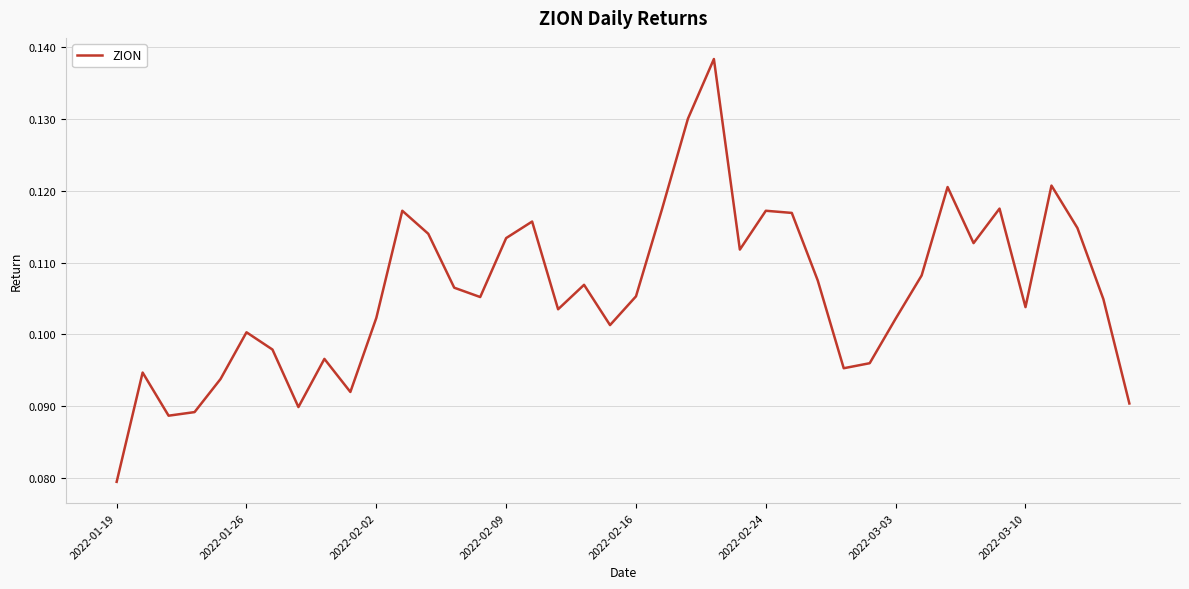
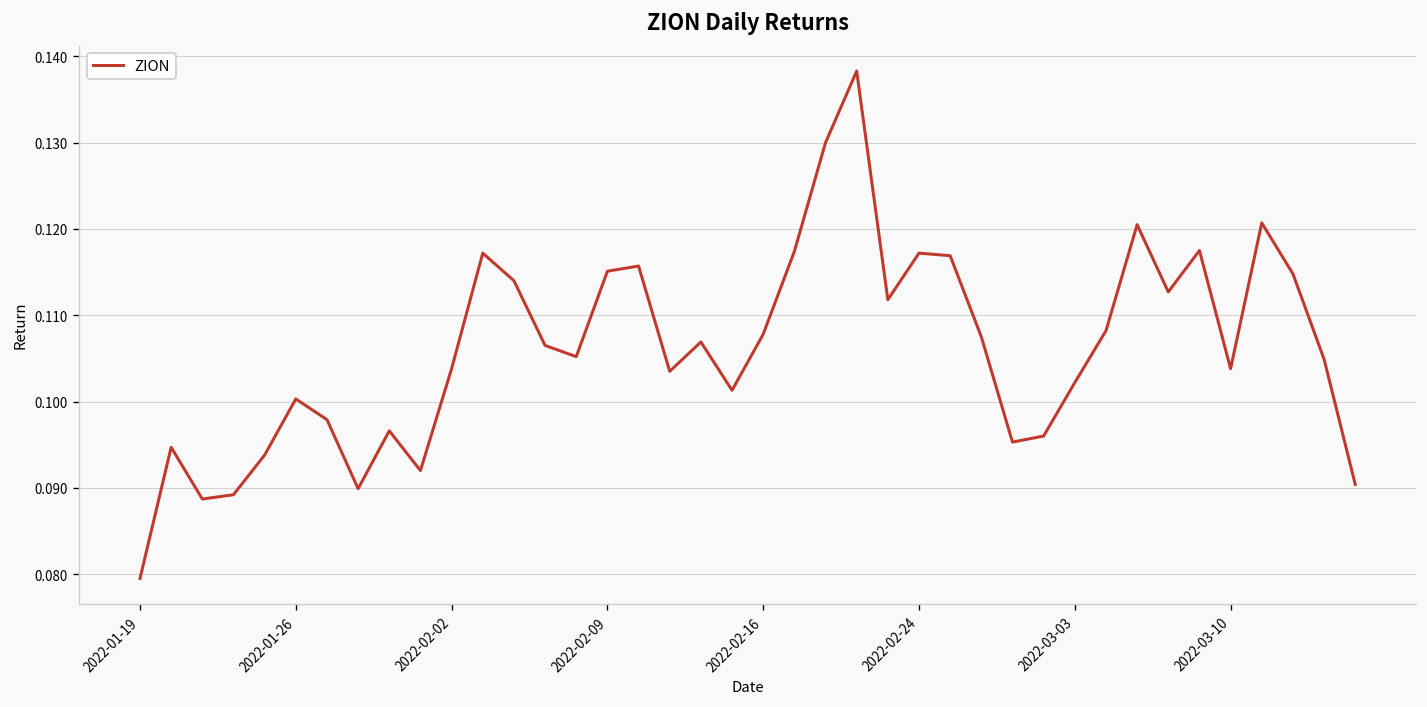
  {
    "2022-01-19": 0.080,
    "2022-01-26": 0.100,
-   "2022-02-02": 0.102,
-   "2022-02-09": 0.113,
-   "2022-02-16": 0.105,
+   "2022-02-02": 0.104,
+   "2022-02-09": 0.115,
+   "2022-02-16": 0.108,
    "2022-02-24": 0.117,
    "2022-03-03": 0.102,
    "2022-03-10": 0.104
  }
